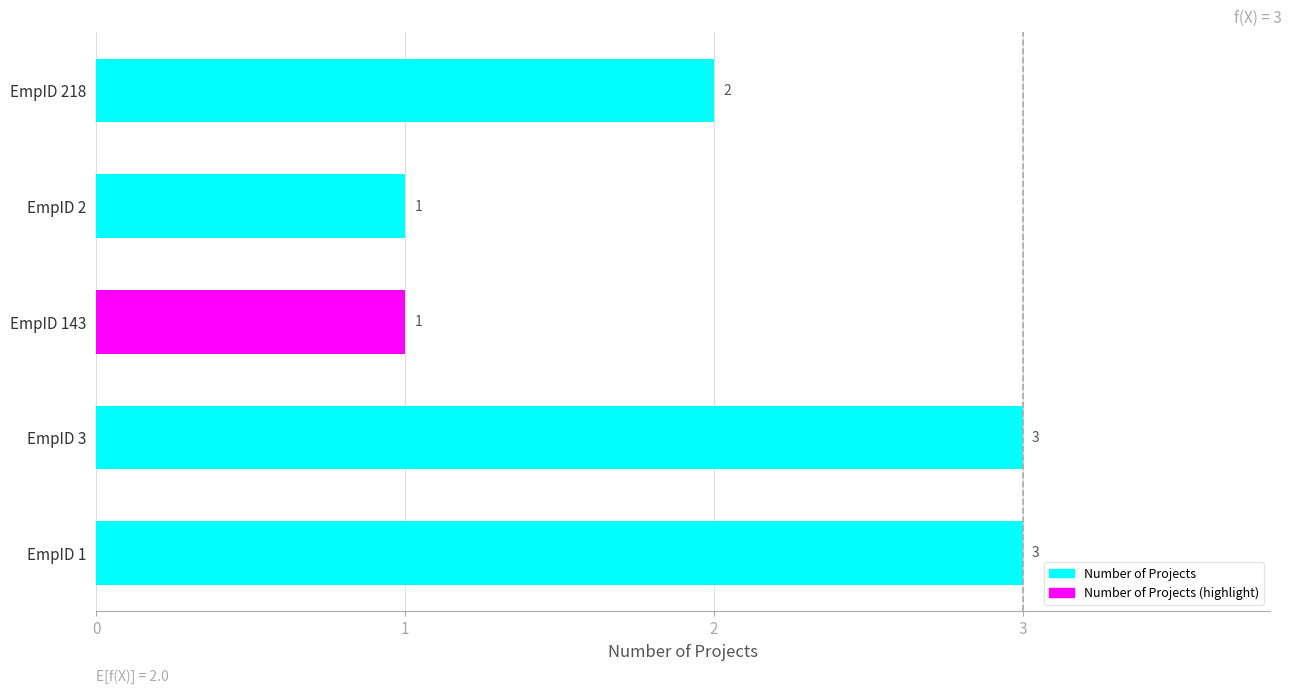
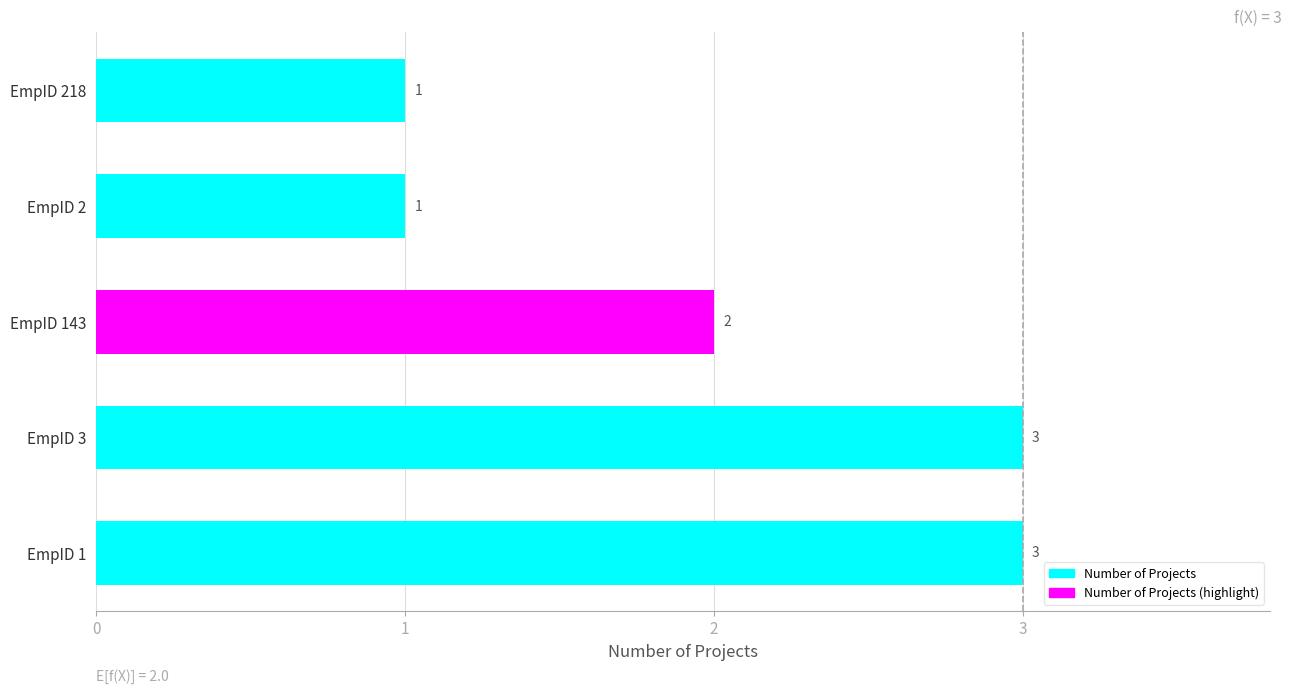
  {
-   "EmpID 218": 2,
+   "EmpID 218": 1,
    "EmpID 2": 1,
-   "EmpID 143": 1,
+   "EmpID 143": 2,
    "EmpID 3": 3,
    "EmpID 1": 3
  }
